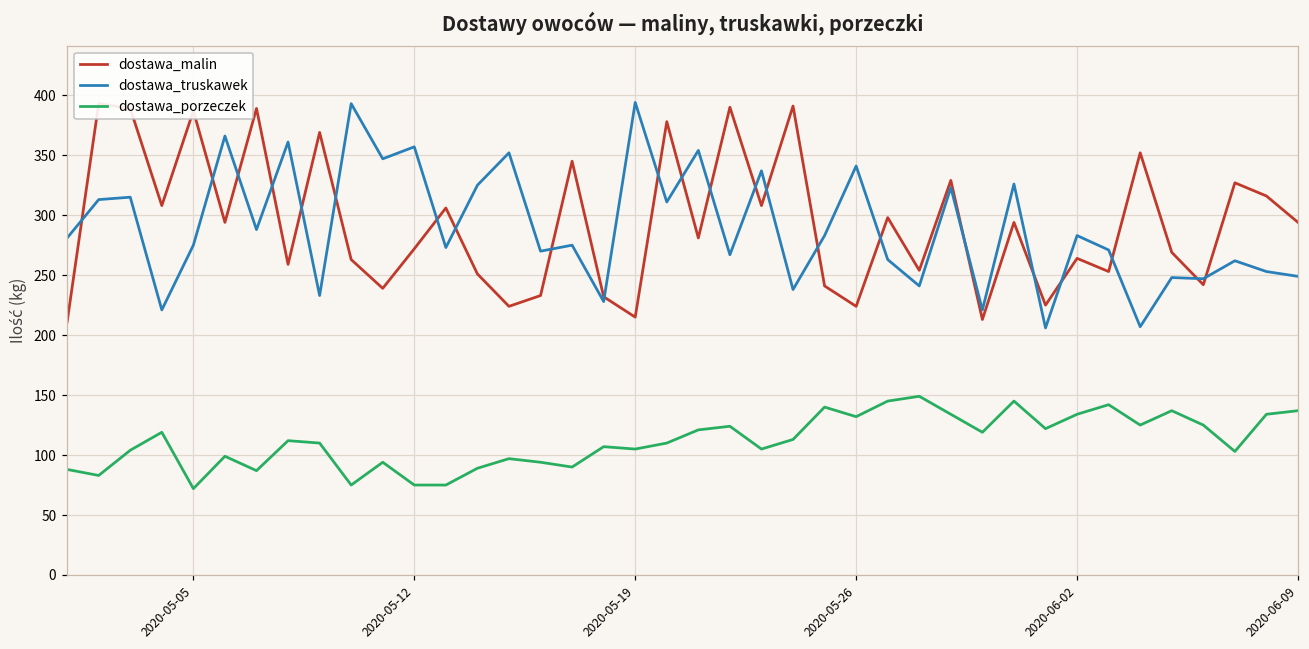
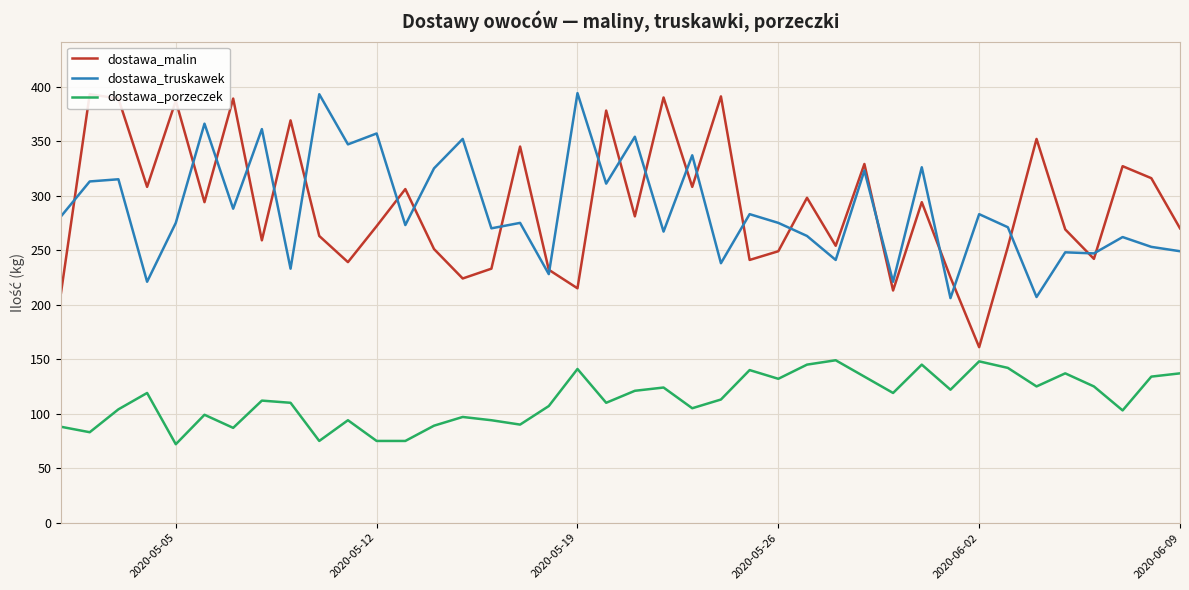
  {
    "dostawa_malin": {
      "2020-05-12": 272,
      "2020-05-19": 215,
-     "2020-05-26": 224,
-     "2020-06-02": 264,
-     "2020-06-09": 294
+     "2020-05-26": 249,
+     "2020-06-02": 161,
+     "2020-06-09": 270
    },
    "dostawa_truskawek": {
      "2020-05-05": 275,
      "2020-05-12": 357,
      "2020-05-19": 394,
-     "2020-05-26": 341,
+     "2020-05-26": 275,
      "2020-06-02": 283,
      "2020-06-09": 249
    },
    "dostawa_porzeczek": {
      "2020-05-05": 72,
      "2020-05-12": 75,
-     "2020-05-19": 105,
+     "2020-05-19": 141,
      "2020-05-26": 132,
-     "2020-06-02": 134,
+     "2020-06-02": 148,
      "2020-06-09": 137
    }
  }
